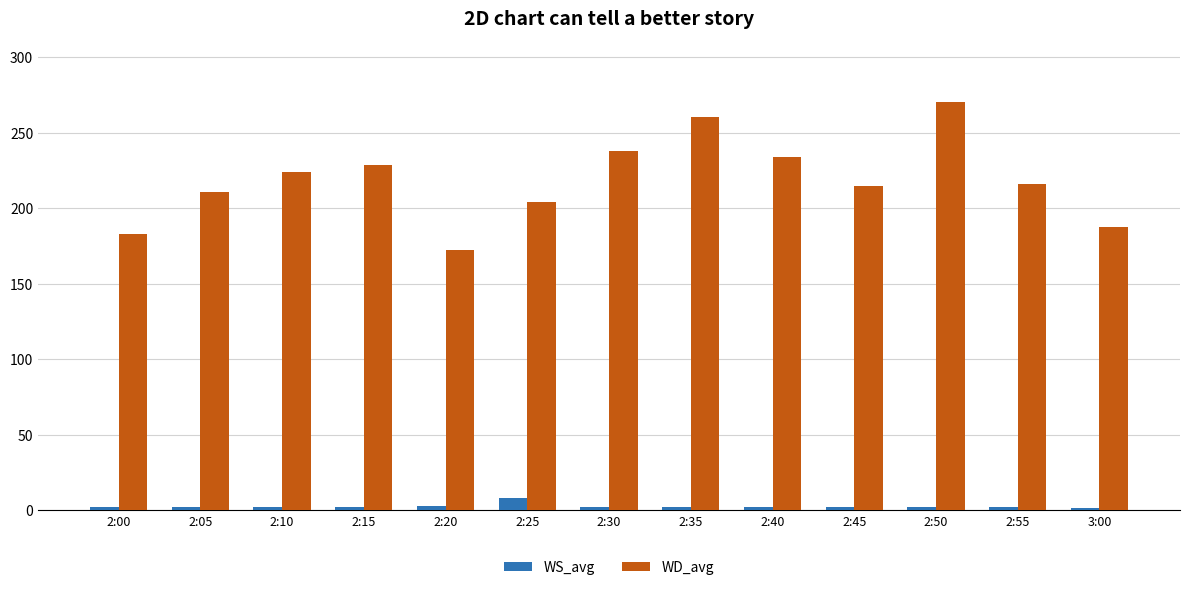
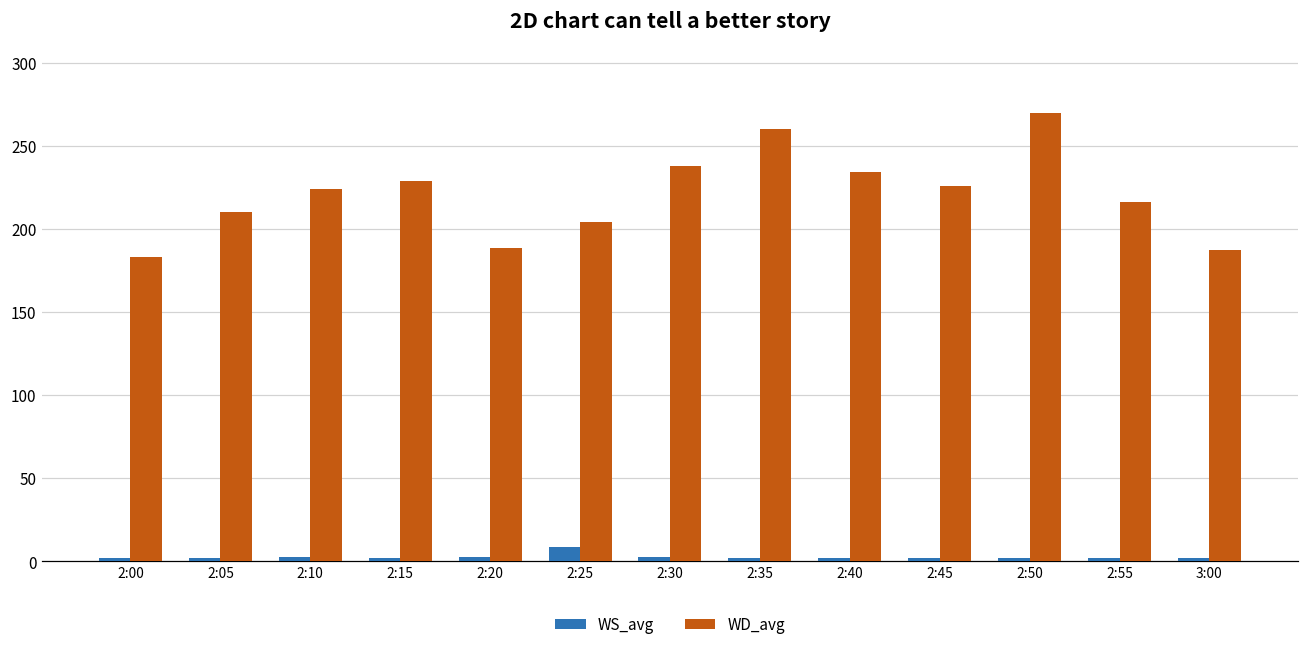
  {
    "WS_avg": {
      "2:00": 2,
      "2:05": 2,
      "2:10": 3,
      "2:15": 2,
      "2:20": 3,
      "2:25": 9,
      "2:30": 2,
      "2:35": 2,
      "2:40": 2,
      "2:45": 2,
      "2:50": 2,
      "2:55": 2,
      "3:00": 2
    },
    "WD_avg": {
      "2:00": 183,
      "2:05": 210,
      "2:10": 224,
      "2:15": 229,
-     "2:20": 173,
+     "2:20": 189,
      "2:25": 204,
      "2:30": 238,
      "2:35": 260,
      "2:40": 234,
-     "2:45": 214,
+     "2:45": 226,
      "2:50": 270,
      "2:55": 216,
      "3:00": 188
    }
  }
